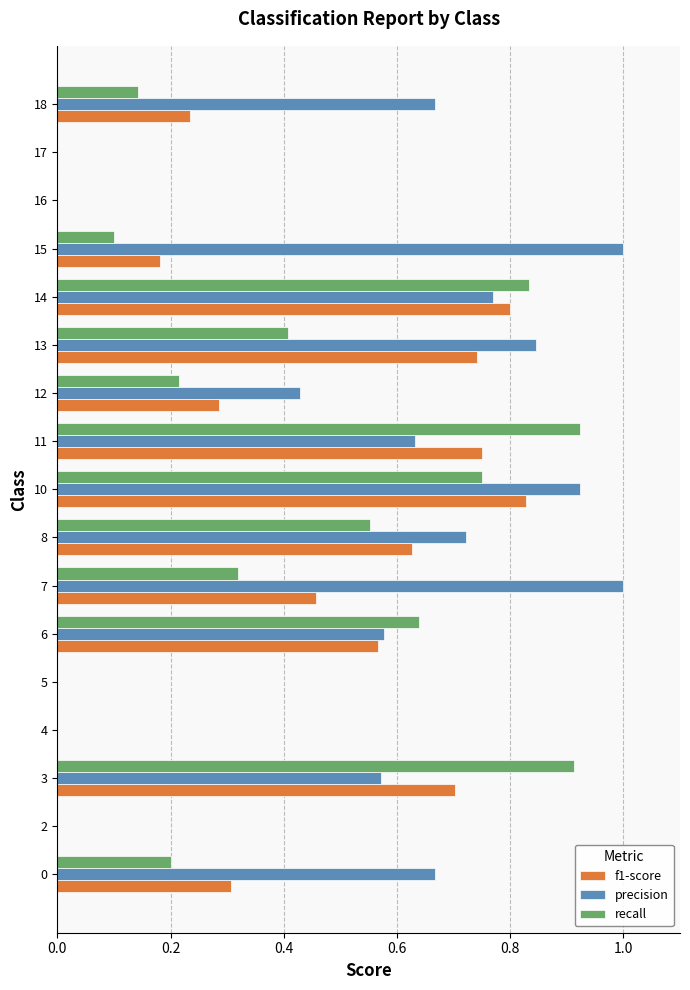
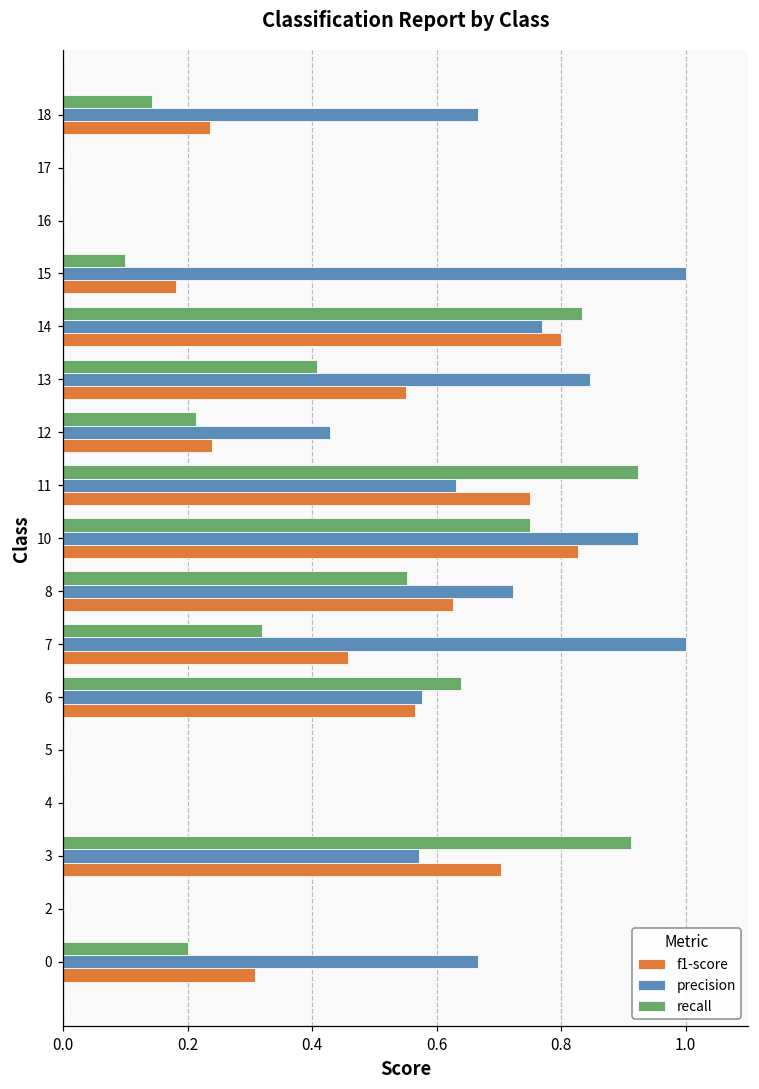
  {
    "f1-score": {
      "18": 0.24,
      "17": 0.00,
      "16": 0.00,
      "15": 0.18,
      "14": 0.80,
-     "13": 0.74,
-     "12": 0.29,
+     "13": 0.55,
+     "12": 0.24,
      "11": 0.75,
      "10": 0.83,
      "8": 0.63,
      "7": 0.46,
      "6": 0.57,
      "5": 0.00,
      "4": 0.00,
      "3": 0.70,
      "2": 0.00,
      "0": 0.31
    },
    "precision": {
      "18": 0.67,
      "17": 0.00,
      "16": 0.00,
      "15": 1.00,
      "14": 0.77,
      "13": 0.85,
      "12": 0.43,
      "11": 0.63,
      "10": 0.92,
      "8": 0.72,
      "7": 1.00,
      "6": 0.58,
      "5": 0.00,
      "4": 0.00,
      "3": 0.57,
      "2": 0.00,
      "0": 0.67
    },
    "recall": {
      "18": 0.14,
      "17": 0.00,
      "16": 0.00,
      "15": 0.10,
      "14": 0.83,
      "13": 0.41,
      "12": 0.21,
      "11": 0.92,
      "10": 0.75,
      "8": 0.55,
      "7": 0.32,
      "6": 0.64,
      "5": 0.00,
      "4": 0.00,
      "3": 0.91,
      "2": 0.00,
      "0": 0.20
    }
  }
